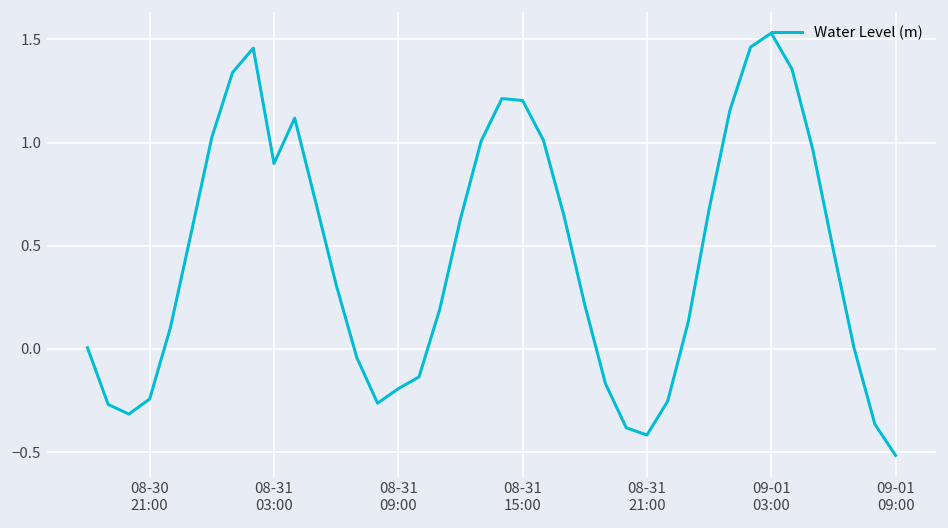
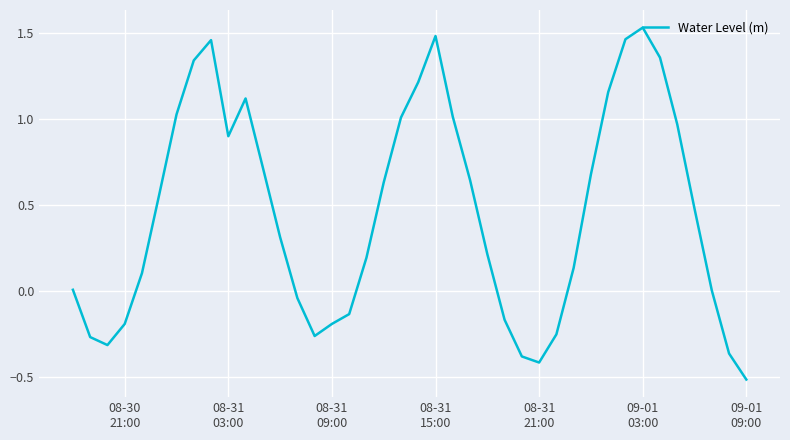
  {
-   "08-30 21:00": -0.24,
+   "08-30 21:00": -0.19,
    "08-31 03:00": 0.90,
    "08-31 09:00": -0.19,
-   "08-31 15:00": 1.20,
+   "08-31 15:00": 1.48,
    "08-31 21:00": -0.42,
    "09-01 03:00": 1.53,
    "09-01 09:00": -0.52
  }
